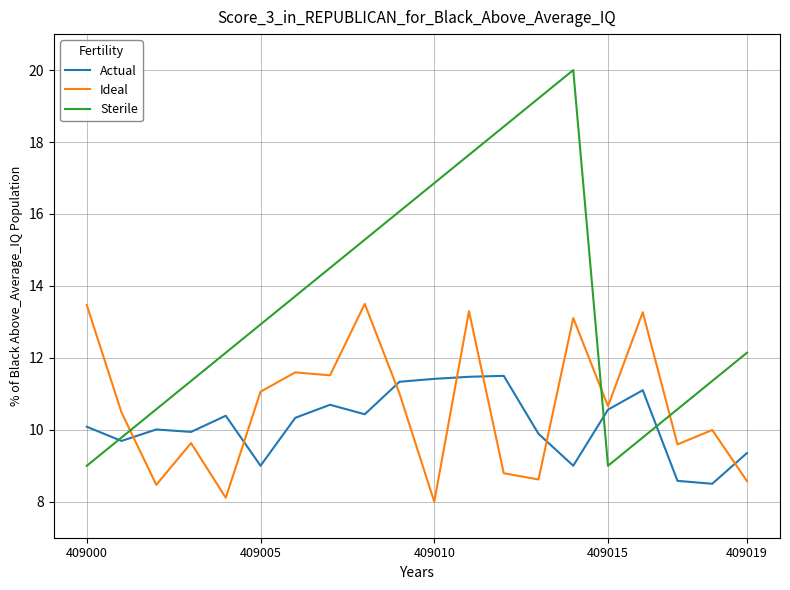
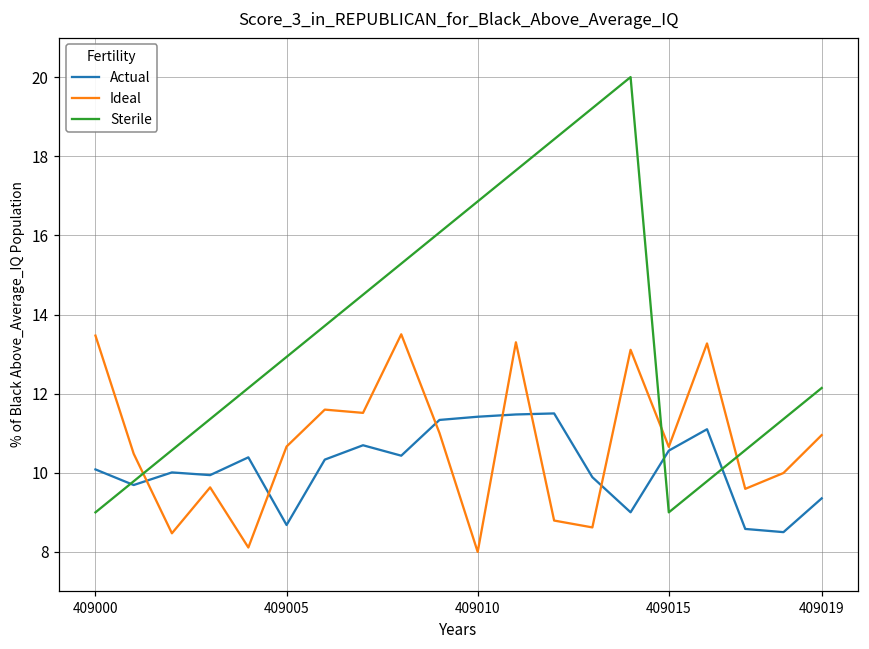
  {
    "Actual": {
      "409000": 10.1,
-     "409005": 9.0,
+     "409005": 8.7,
      "409010": 11.4,
      "409015": 10.6,
      "409019": 9.4
    },
    "Ideal": {
      "409000": 13.5,
-     "409005": 11.1,
+     "409005": 10.7,
      "409010": 8.0,
      "409015": 10.7,
-     "409019": 8.6
+     "409019": 11.0
    },
    "Sterile": {
      "409000": 9.0,
      "409005": 12.9,
      "409010": 16.9,
      "409015": 9.0,
      "409019": 12.1
    }
  }
